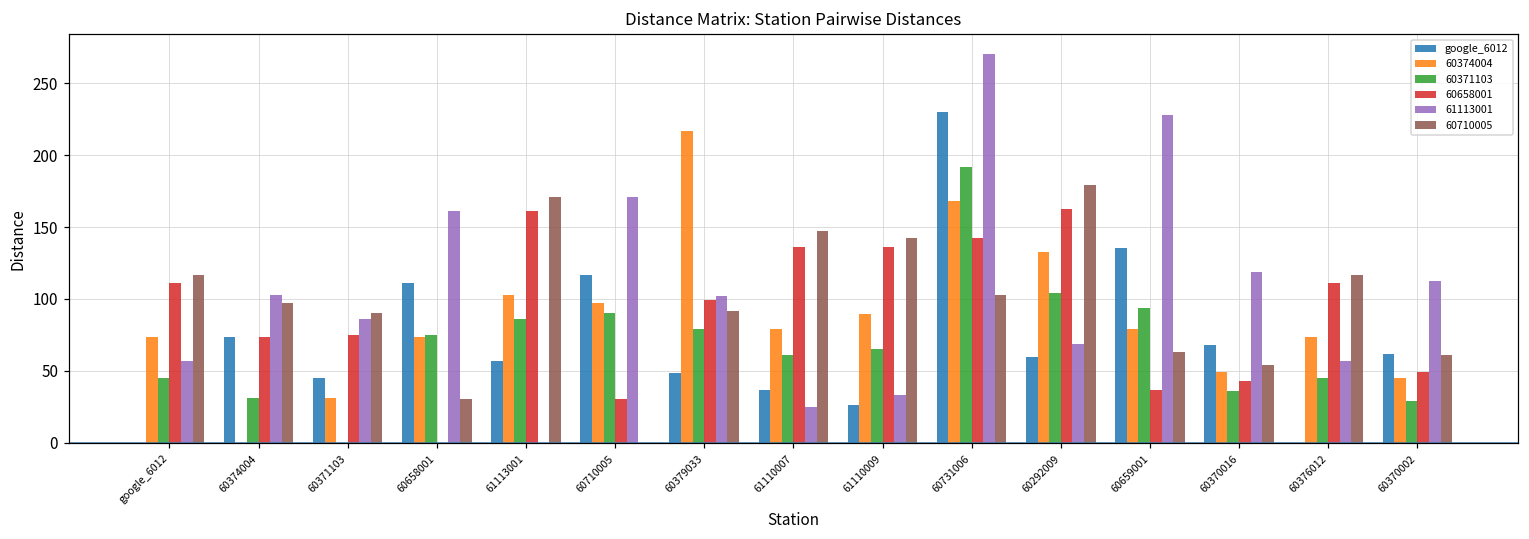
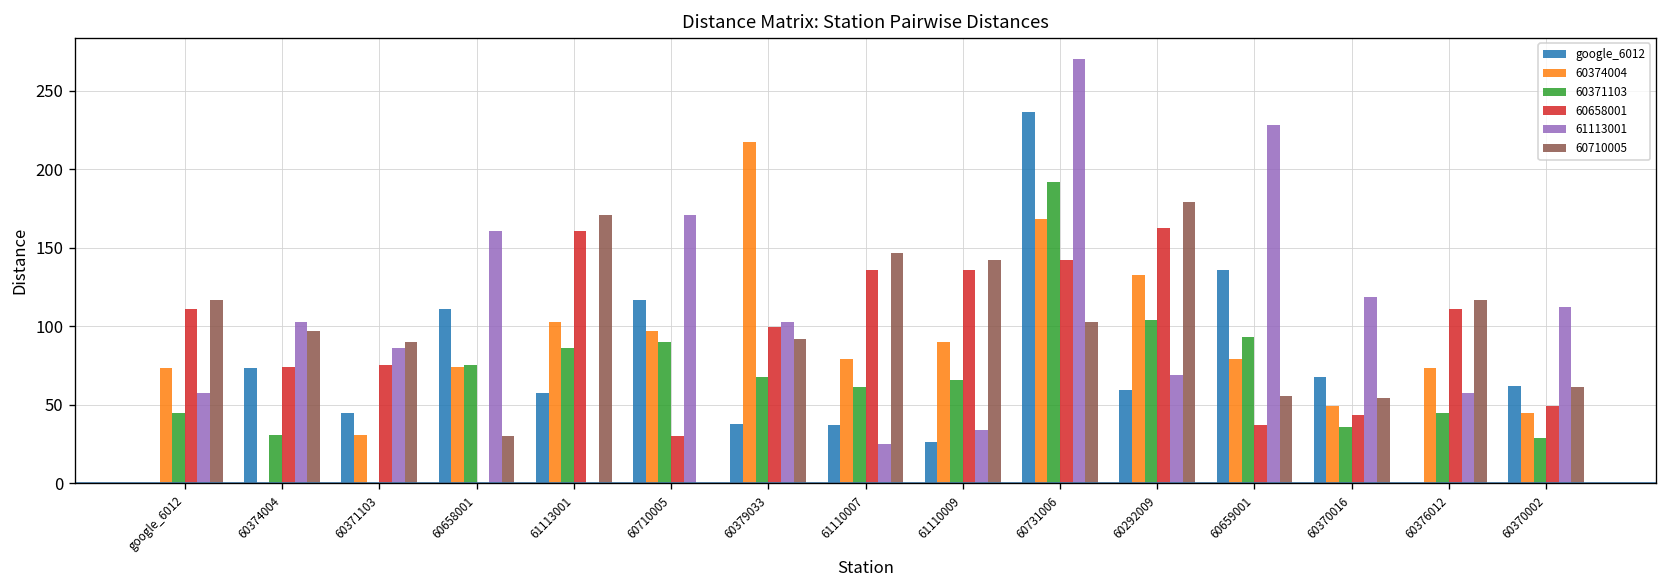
  {
    "google_6012": {
      "google_6012": 0,
      "60374004": 73,
      "60371103": 45,
      "60658001": 111,
      "61113001": 57,
      "60710005": 116,
-     "60379033": 48,
+     "60379033": 38,
      "61110007": 37,
      "61110009": 26,
-     "60731006": 230,
+     "60731006": 237,
      "60292009": 60,
      "60659001": 136,
      "60370016": 68,
      "60370002": 62
    },
    "60374004": {
      "google_6012": 73,
      "60374004": 0,
      "60371103": 31,
      "60658001": 74,
      "61113001": 103,
      "60710005": 97,
      "60379033": 217,
      "61110007": 79,
      "61110009": 90,
      "60731006": 168,
      "60292009": 133,
      "60659001": 79,
      "60370016": 49,
      "60376012": 73,
      "60370002": 45
    },
    "60371103": {
      "google_6012": 45,
      "60374004": 31,
      "60371103": 0,
      "60658001": 75,
      "61113001": 86,
      "60710005": 90,
-     "60379033": 79,
+     "60379033": 68,
      "61110007": 61,
      "61110009": 65,
      "60731006": 192,
      "60292009": 104,
      "60659001": 93,
      "60370016": 36,
      "60376012": 45,
      "60370002": 29
    },
    "60658001": {
      "google_6012": 111,
      "60374004": 74,
      "60371103": 75,
      "60658001": 0,
      "61113001": 161,
      "60710005": 30,
      "60379033": 99,
      "61110007": 136,
      "61110009": 136,
      "60731006": 142,
      "60292009": 163,
      "60659001": 37,
      "60370016": 43,
      "60376012": 111,
      "60370002": 49
    },
    "61113001": {
      "google_6012": 57,
      "60374004": 103,
      "60371103": 86,
      "60658001": 161,
      "61113001": 0,
      "60710005": 171,
      "60379033": 102,
      "61110007": 25,
      "61110009": 34,
      "60731006": 270,
      "60292009": 69,
      "60659001": 228,
      "60370016": 119,
      "60376012": 57,
      "60370002": 112
    },
    "60710005": {
      "google_6012": 116,
      "60374004": 97,
      "60371103": 90,
      "60658001": 30,
      "61113001": 171,
      "60710005": 0,
      "60379033": 92,
      "61110007": 147,
      "61110009": 142,
      "60731006": 103,
      "60292009": 179,
-     "60659001": 63,
+     "60659001": 56,
      "60370016": 54,
      "60376012": 116,
      "60370002": 61
    }
  }
